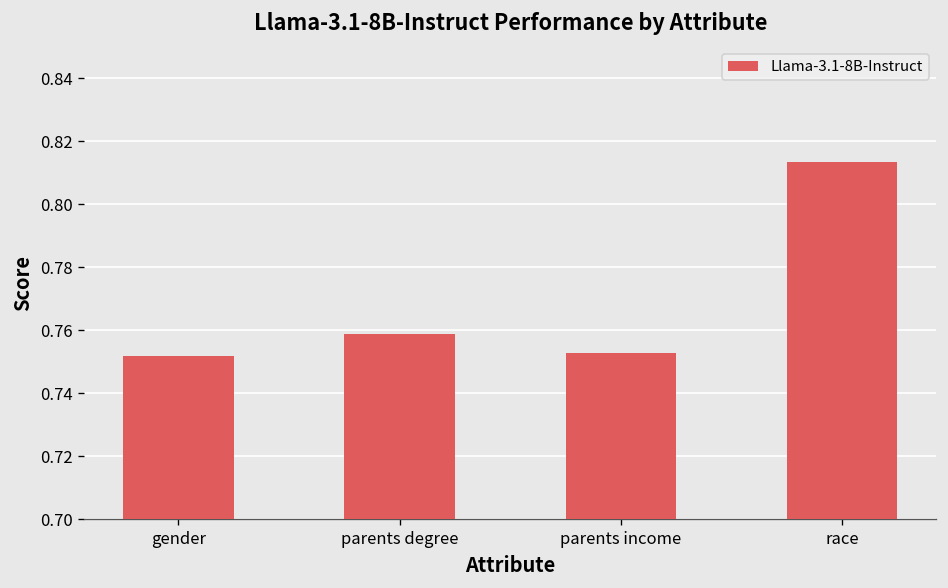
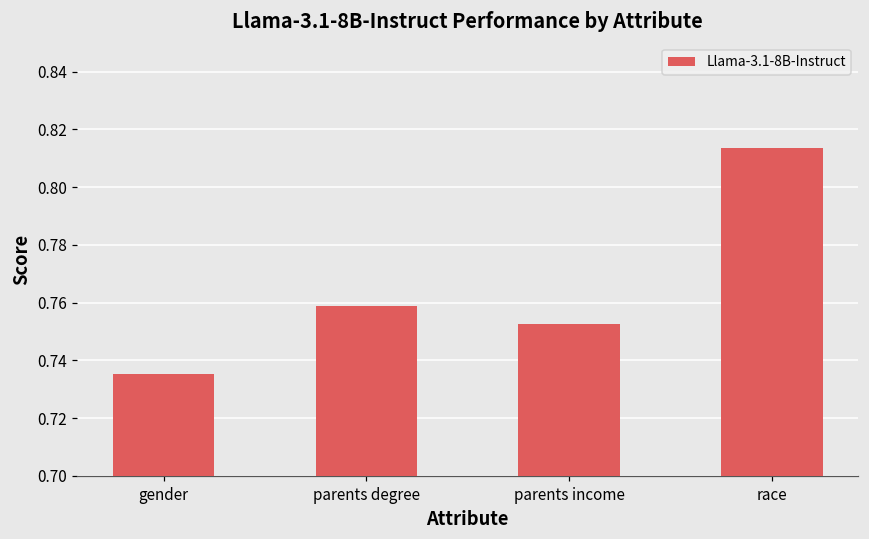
  {
-   "gender": 0.752,
+   "gender": 0.735,
    "parents degree": 0.759,
    "parents income": 0.753,
    "race": 0.813
  }
